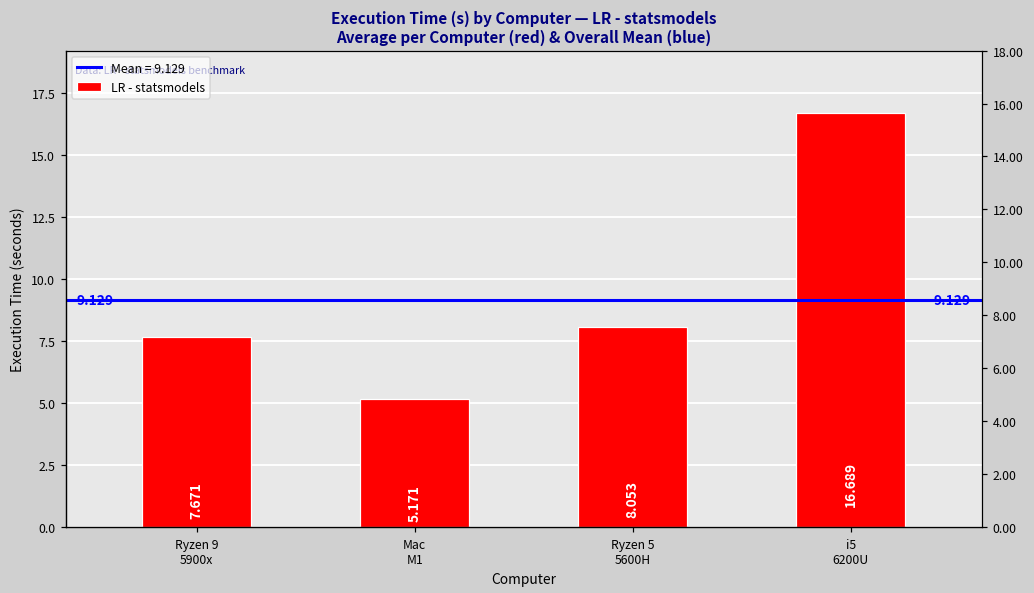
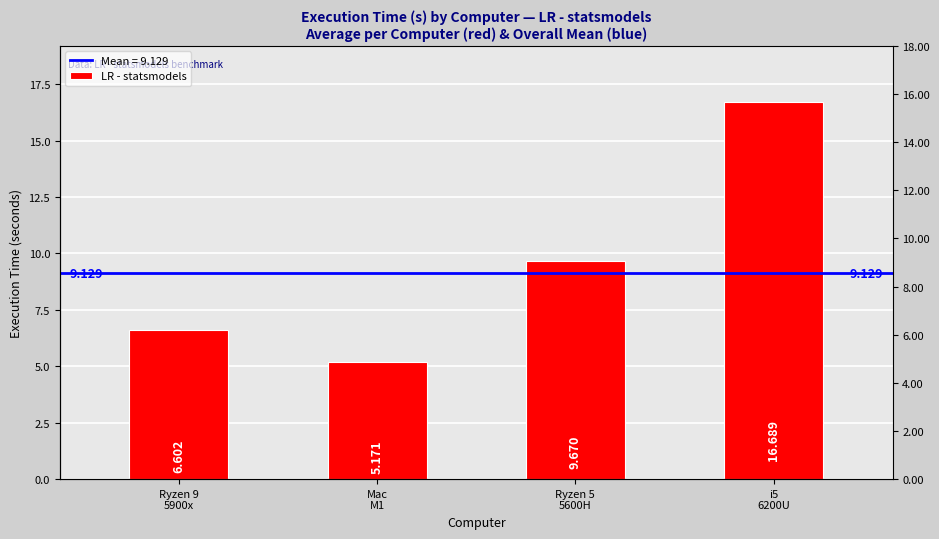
  {
-   "Ryzen 9 5900x": 7.671,
+   "Ryzen 9 5900x": 6.602,
    "Mac M1": 5.171,
-   "Ryzen 5 5600H": 8.053,
+   "Ryzen 5 5600H": 9.670,
    "i5 6200U": 16.689
  }
